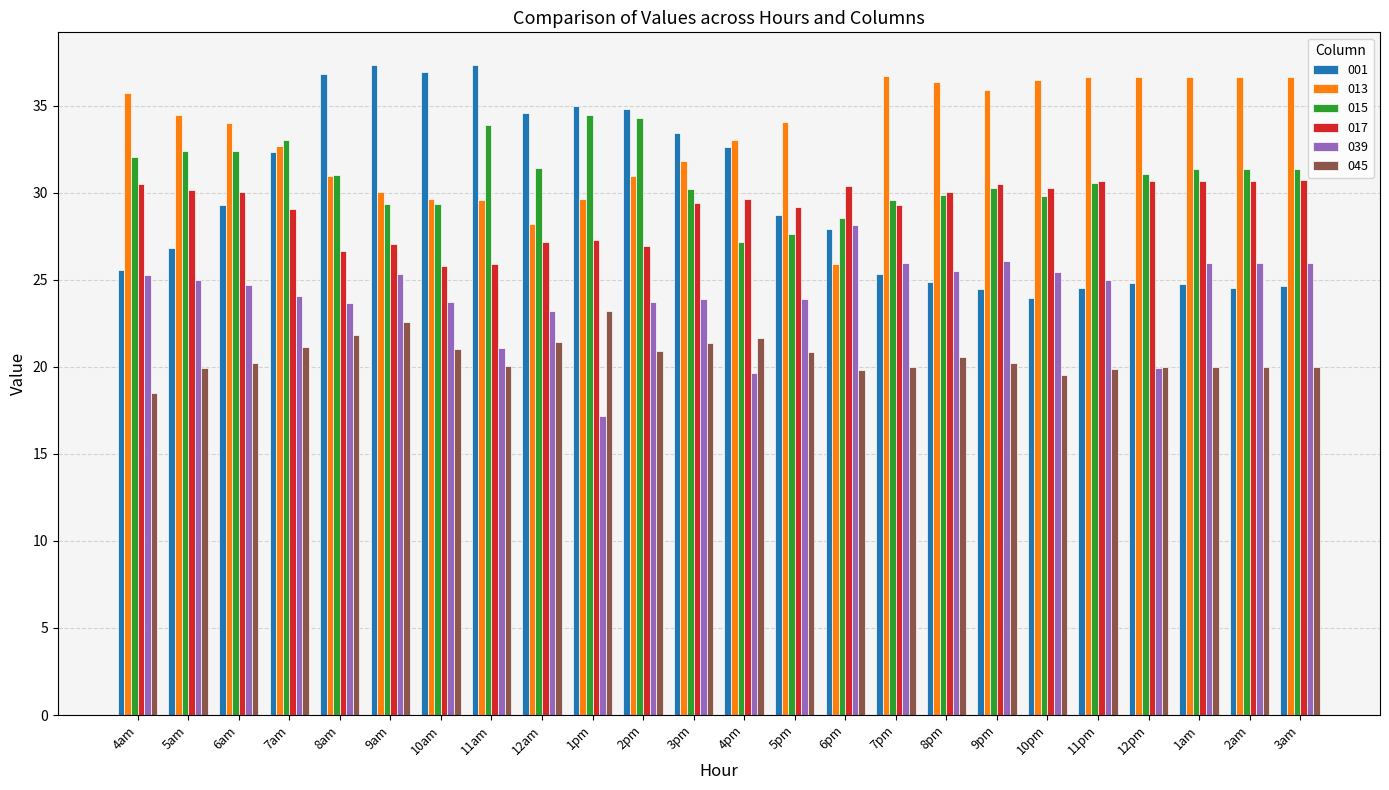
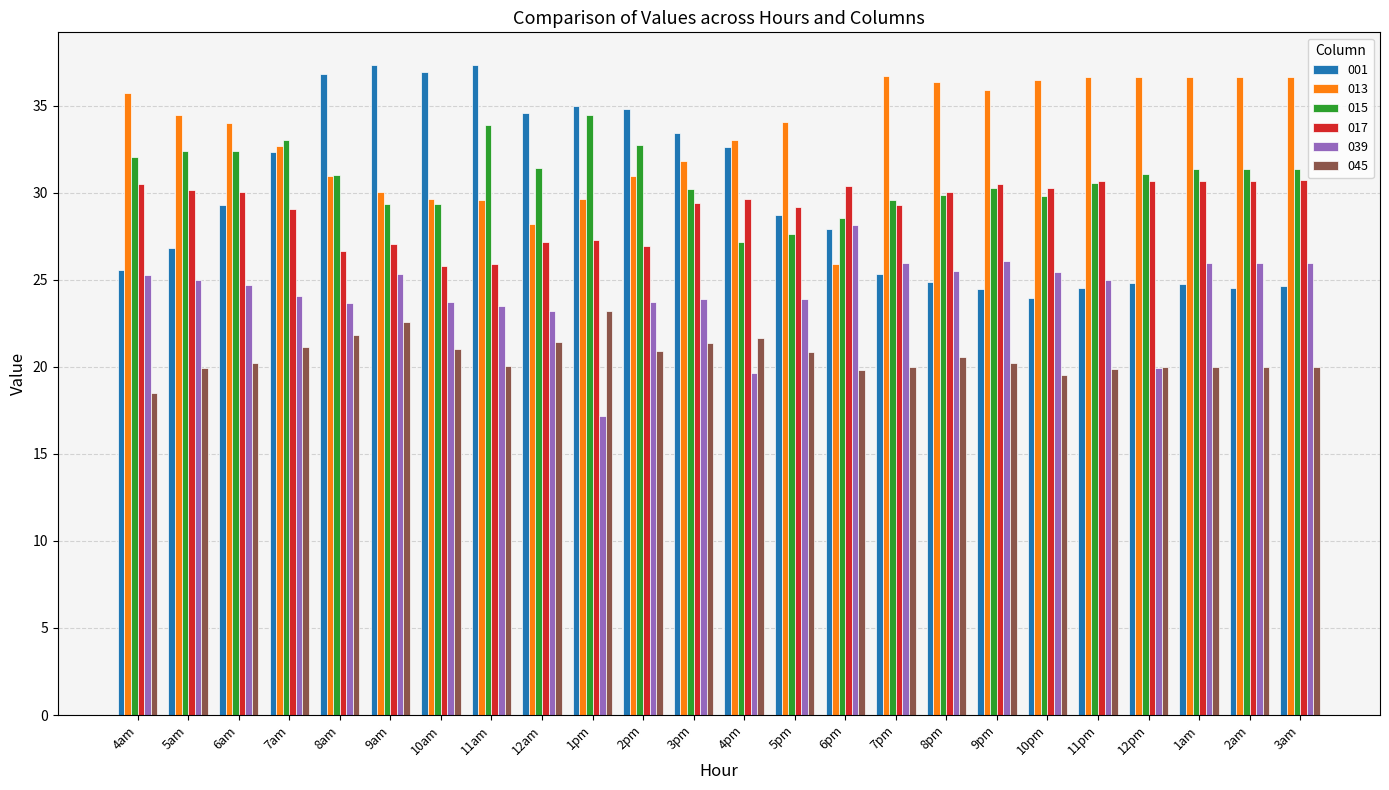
  {
    "001": {
      "4am": 25.5,
      "5am": 26.8,
      "6am": 29.3,
      "7am": 32.3,
      "8am": 36.8,
      "9am": 37.3,
      "10am": 37.0,
      "11am": 37.3,
      "12am": 34.6,
      "1pm": 35.0,
      "2pm": 34.8,
      "3pm": 33.4,
      "4pm": 32.6,
      "5pm": 28.7,
      "6pm": 27.9,
      "7pm": 25.3,
      "8pm": 24.9,
      "9pm": 24.5,
      "10pm": 23.9,
      "11pm": 24.5,
      "12pm": 24.8,
      "1am": 24.7,
      "2am": 24.5,
      "3am": 24.6
    },
    "013": {
      "4am": 35.7,
      "5am": 34.5,
      "6am": 34.0,
      "7am": 32.7,
      "8am": 30.9,
      "9am": 30.0,
      "10am": 29.7,
      "11am": 29.6,
      "12am": 28.2,
      "1pm": 29.6,
      "2pm": 31.0,
      "3pm": 31.8,
      "4pm": 33.0,
      "5pm": 34.1,
      "6pm": 25.9,
      "7pm": 36.7,
      "8pm": 36.4,
      "9pm": 35.9,
      "10pm": 36.5,
      "11pm": 36.6,
      "12pm": 36.6,
      "1am": 36.6,
      "2am": 36.6,
      "3am": 36.6
    },
    "015": {
      "4am": 32.0,
      "5am": 32.4,
      "6am": 32.4,
      "7am": 33.0,
      "8am": 31.0,
      "9am": 29.3,
      "10am": 29.4,
      "11am": 33.9,
      "12am": 31.4,
      "1pm": 34.4,
-     "2pm": 34.3,
+     "2pm": 32.7,
      "3pm": 30.2,
      "4pm": 27.1,
      "5pm": 27.6,
      "6pm": 28.6,
      "7pm": 29.6,
      "8pm": 29.9,
      "9pm": 30.3,
      "10pm": 29.8,
      "11pm": 30.5,
      "12pm": 31.1,
      "1am": 31.4,
      "2am": 31.4,
      "3am": 31.4
    },
    "017": {
      "4am": 30.5,
      "5am": 30.1,
      "6am": 30.0,
      "7am": 29.0,
      "8am": 26.7,
      "9am": 27.1,
      "10am": 25.8,
      "11am": 25.9,
      "12am": 27.2,
      "1pm": 27.3,
      "2pm": 26.9,
      "3pm": 29.4,
      "4pm": 29.6,
      "5pm": 29.2,
      "6pm": 30.4,
      "7pm": 29.3,
      "8pm": 30.0,
      "9pm": 30.5,
      "10pm": 30.3,
      "11pm": 30.7,
      "12pm": 30.7,
      "1am": 30.7,
      "2am": 30.7,
      "3am": 30.7
    },
    "039": {
      "4am": 25.3,
      "5am": 25.0,
      "6am": 24.7,
      "7am": 24.1,
      "8am": 23.7,
      "9am": 25.3,
      "10am": 23.7,
-     "11am": 21.1,
+     "11am": 23.5,
      "12am": 23.2,
      "1pm": 17.2,
      "2pm": 23.7,
      "3pm": 23.9,
      "4pm": 19.6,
      "5pm": 23.9,
      "6pm": 28.2,
      "7pm": 26.0,
      "8pm": 25.5,
      "9pm": 26.1,
      "10pm": 25.5,
      "11pm": 25.0,
      "12pm": 19.9,
      "1am": 25.9,
      "2am": 25.9,
      "3am": 25.9
    },
    "045": {
      "4am": 18.5,
      "5am": 19.9,
      "6am": 20.2,
      "7am": 21.1,
      "8am": 21.8,
      "9am": 22.6,
      "10am": 21.0,
      "11am": 20.0,
      "12am": 21.4,
      "1pm": 23.2,
      "2pm": 20.9,
      "3pm": 21.4,
      "4pm": 21.6,
      "5pm": 20.9,
      "6pm": 19.8,
      "7pm": 20.0,
      "8pm": 20.6,
      "9pm": 20.2,
      "10pm": 19.6,
      "11pm": 19.9,
      "12pm": 20.0,
      "1am": 20.0,
      "2am": 20.0,
      "3am": 20.0
    }
  }
